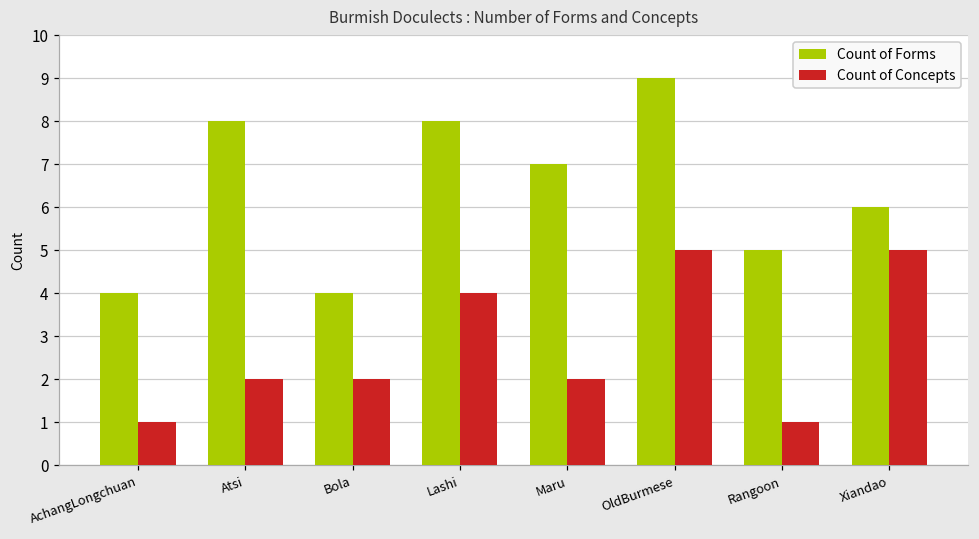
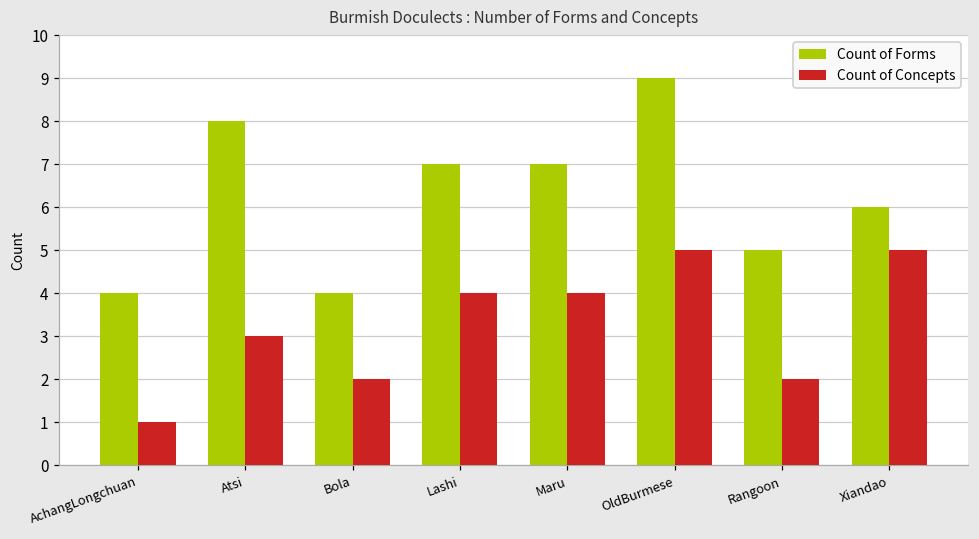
  {
    "Count of Forms": {
      "AchangLongchuan": 4,
      "Atsi": 8,
      "Bola": 4,
-     "Lashi": 8,
+     "Lashi": 7,
      "Maru": 7,
      "OldBurmese": 9,
      "Rangoon": 5,
      "Xiandao": 6
    },
    "Count of Concepts": {
      "AchangLongchuan": 1,
-     "Atsi": 2,
+     "Atsi": 3,
      "Bola": 2,
      "Lashi": 4,
-     "Maru": 2,
+     "Maru": 4,
      "OldBurmese": 5,
-     "Rangoon": 1,
+     "Rangoon": 2,
      "Xiandao": 5
    }
  }
